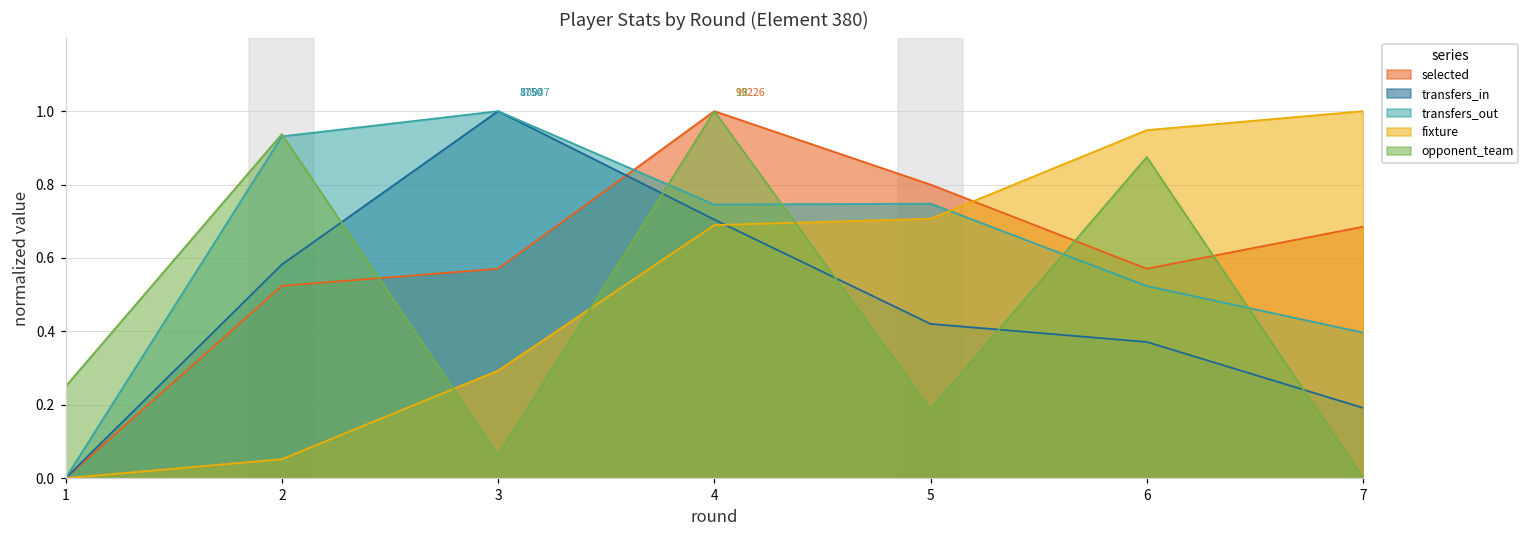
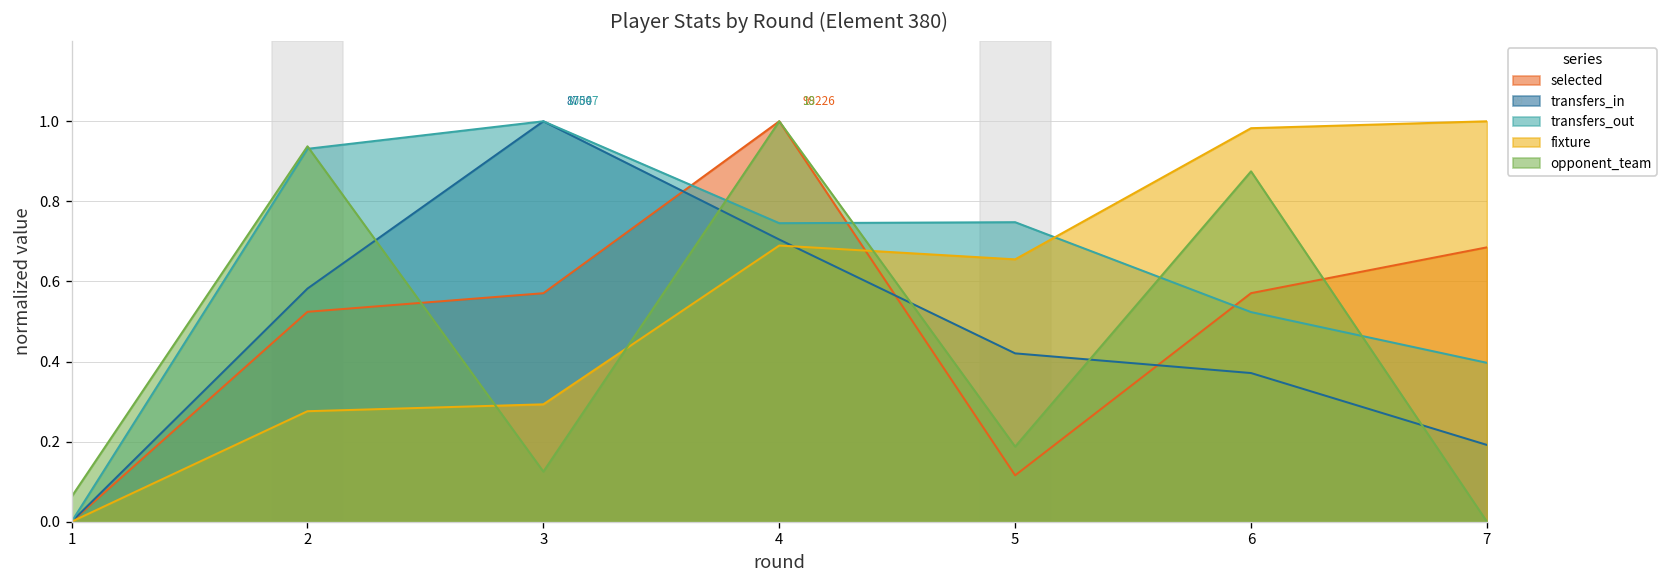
  {
    "selected": {
      "2": 0.52,
      "3": 0.57,
-     "5": 0.80,
+     "5": 0.12,
      "6": 0.57,
      "7": 0.69
    },
    "fixture": {
-     "2": 0.05,
+     "2": 0.28,
      "3": 0.29,
      "4": 0.69,
-     "5": 0.71,
-     "6": 0.95
+     "5": 0.66,
+     "6": 0.98
    },
    "opponent_team": {
-     "1": 0.25,
-     "3": 0.06,
+     "1": 0.06,
+     "3": 0.13,
      "5": 0.19,
      "6": 0.88,
      "7": 0.00
    }
  }
